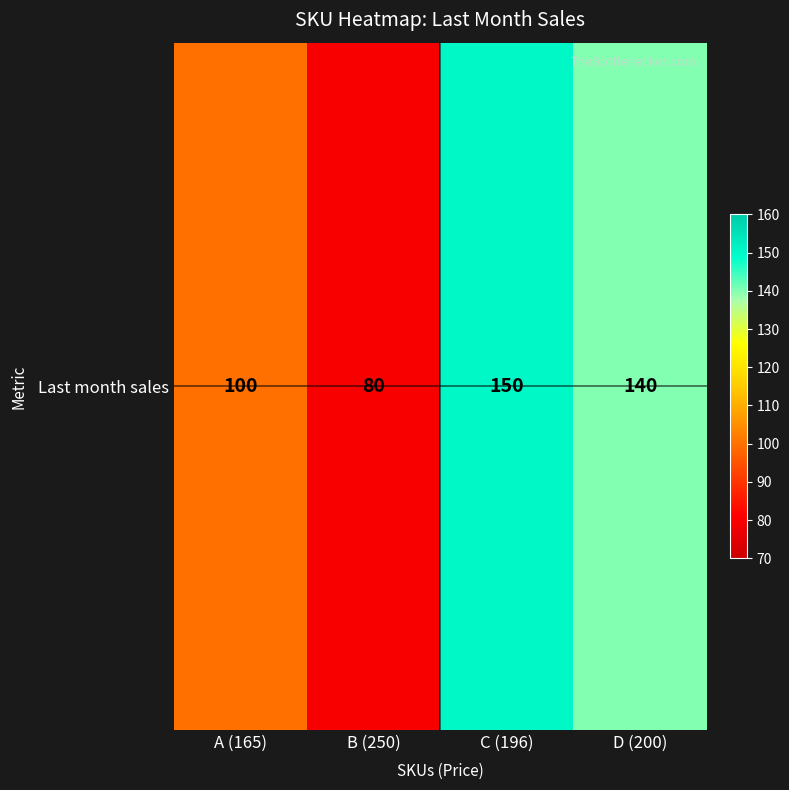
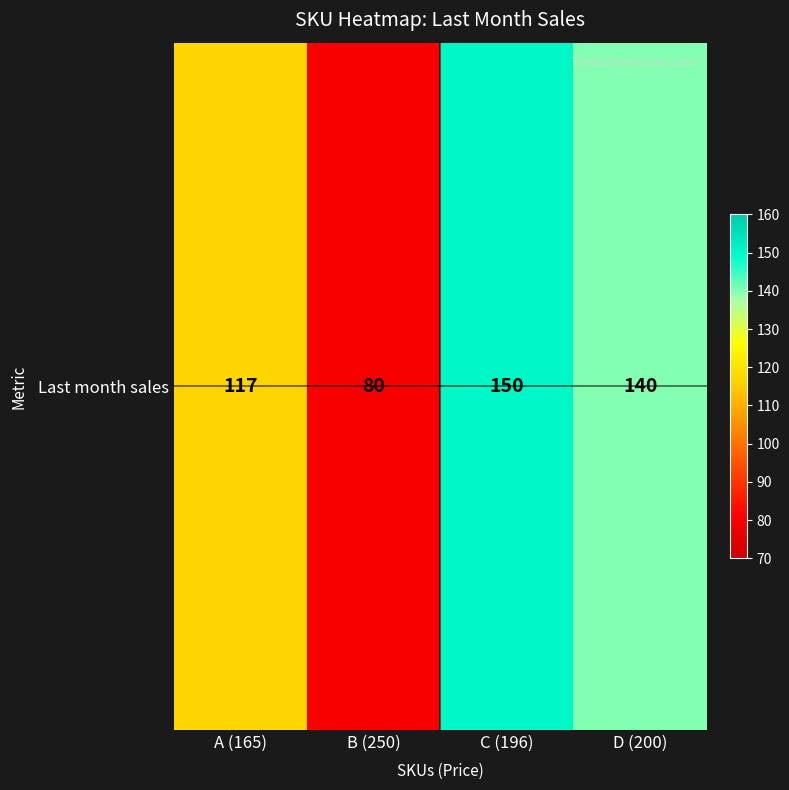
  {
    "Last month sales": {
-     "A (165)": 100,
+     "A (165)": 117,
      "B (250)": 80,
      "C (196)": 150
    }
  }
